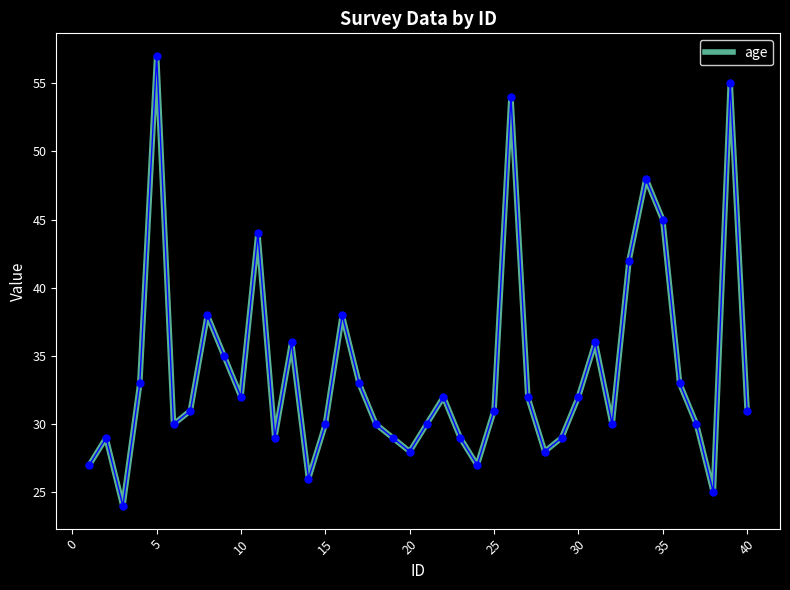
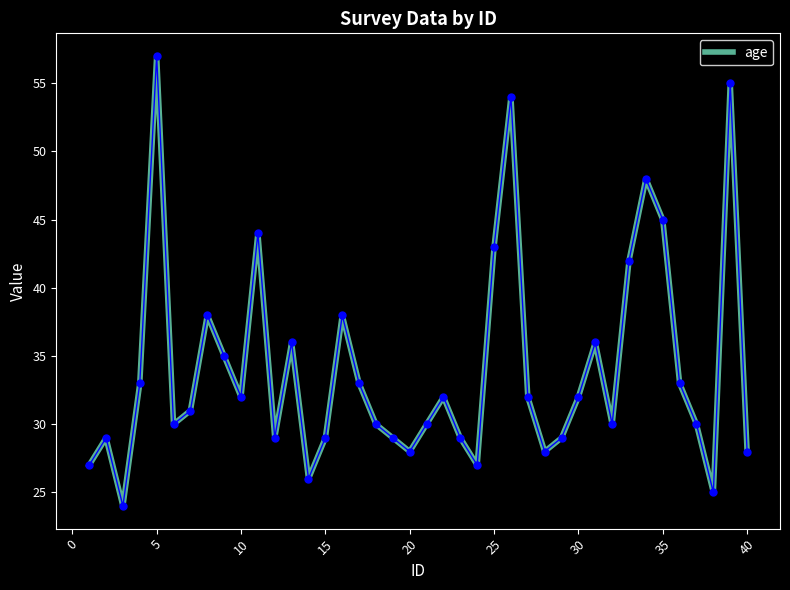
  {
    "5": 57,
    "10": 32,
-   "15": 30,
+   "15": 29,
    "20": 28,
-   "25": 31,
+   "25": 43,
    "30": 32,
    "35": 45,
-   "40": 31
+   "40": 28
  }
